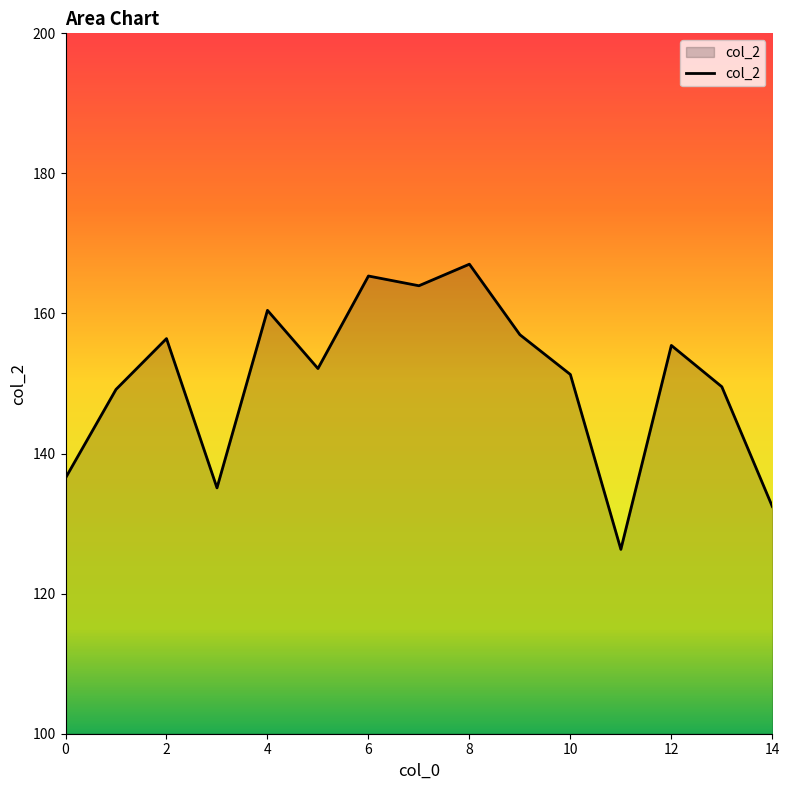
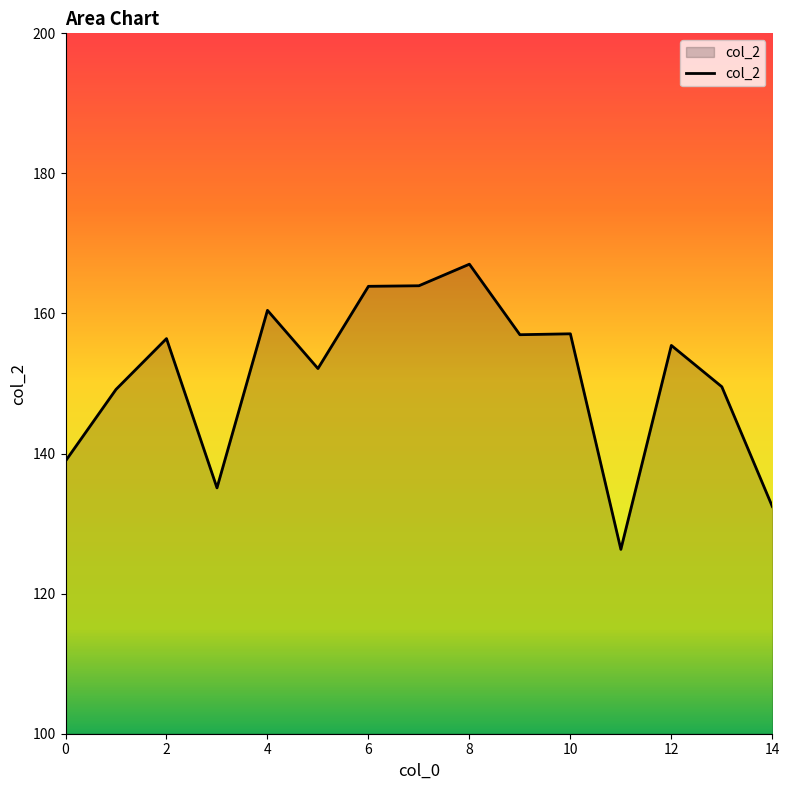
  {
-   "0": 137,
+   "0": 139,
    "2": 156,
    "4": 160,
-   "6": 165,
+   "6": 164,
    "8": 167,
-   "10": 151,
+   "10": 157,
    "12": 155,
    "14": 132
  }
